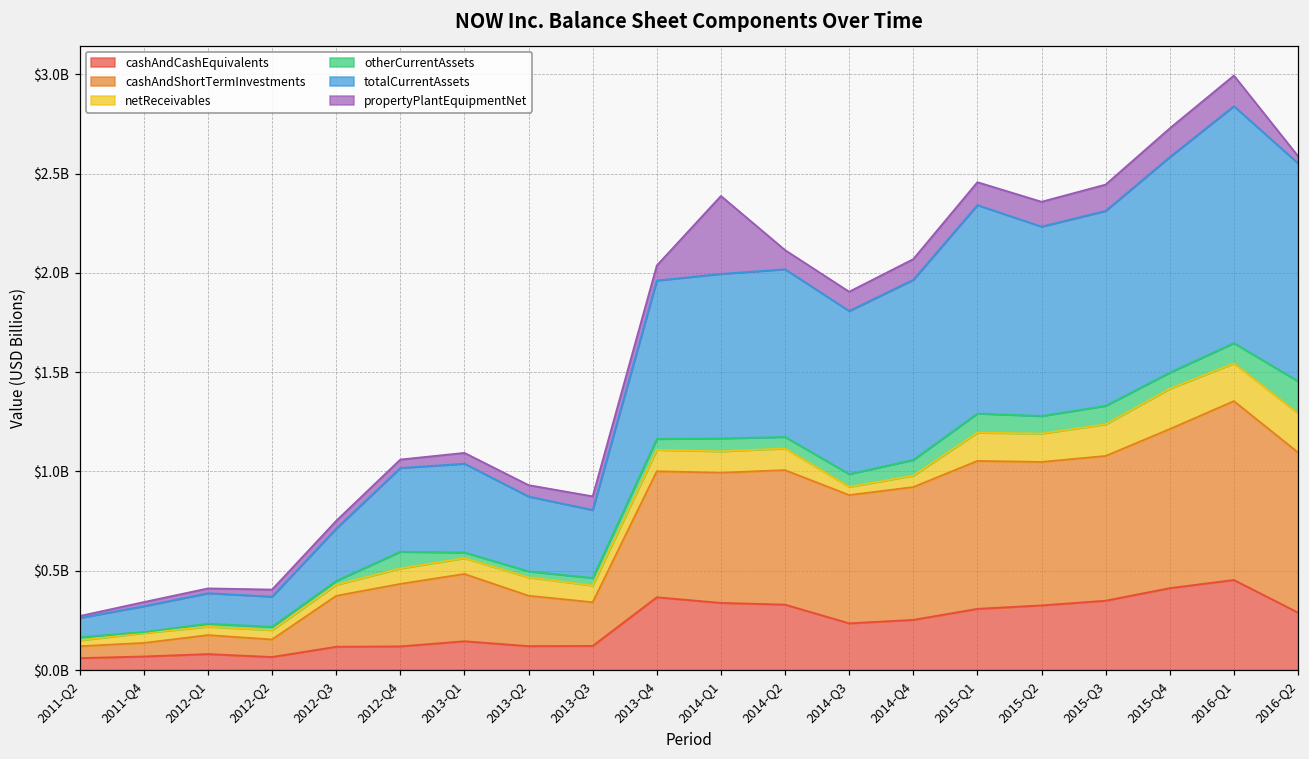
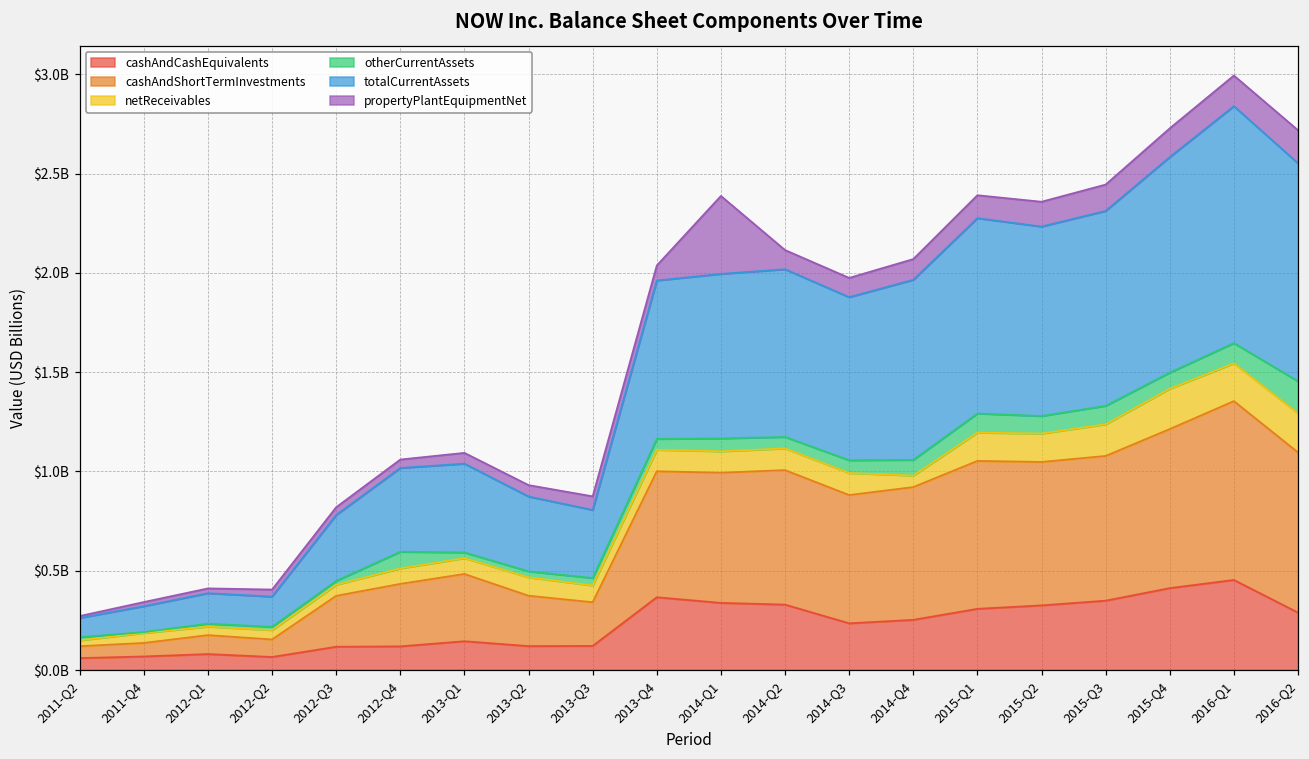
  {
    "netReceivables": {
      "2011-Q2": "$30000000",
      "2012-Q1": "$40000000",
      "2012-Q2": "$50000000",
      "2012-Q3": "$60000000",
      "2012-Q4": "$80000000",
      "2013-Q1": "$80000000",
      "2013-Q2": "$90000000",
      "2013-Q3": "$80000000",
      "2013-Q4": "$110000000",
      "2014-Q1": "$110000000",
      "2014-Q2": "$110000000",
-     "2014-Q3": "$40000000",
+     "2014-Q3": "$110000000",
      "2014-Q4": "$60000000",
      "2015-Q1": "$140000000",
      "2015-Q2": "$140000000",
      "2015-Q3": "$160000000",
      "2015-Q4": "$200000000",
      "2016-Q1": "$190000000",
      "2016-Q2": "$200000000"
    },
    "otherCurrentAssets": {
      "2011-Q2": "$20000000",
      "2012-Q1": "$10000000",
      "2012-Q2": "$20000000",
      "2012-Q3": "$20000000",
      "2012-Q4": "$80000000",
      "2013-Q1": "$30000000",
      "2013-Q2": "$30000000",
      "2013-Q3": "$40000000",
      "2013-Q4": "$50000000",
      "2014-Q1": "$60000000",
      "2014-Q2": "$60000000",
      "2014-Q3": "$60000000",
      "2014-Q4": "$80000000",
      "2015-Q1": "$100000000",
      "2015-Q2": "$90000000",
      "2015-Q3": "$90000000",
      "2015-Q4": "$80000000",
      "2016-Q1": "$100000000",
      "2016-Q2": "$160000000"
    },
    "totalCurrentAssets": {
      "2011-Q4": "$130000000",
      "2012-Q1": "$150000000",
      "2012-Q2": "$150000000",
-     "2012-Q3": "$260000000",
+     "2012-Q3": "$330000000",
      "2012-Q4": "$420000000",
      "2013-Q1": "$450000000",
      "2013-Q2": "$380000000",
      "2013-Q3": "$340000000",
      "2013-Q4": "$800000000",
      "2014-Q1": "$830000000",
      "2014-Q2": "$840000000",
      "2014-Q3": "$820000000",
      "2014-Q4": "$910000000",
-     "2015-Q1": "$1050000000",
+     "2015-Q1": "$980000000",
      "2015-Q2": "$950000000",
      "2015-Q3": "$980000000",
      "2015-Q4": "$1090000000",
      "2016-Q1": "$1190000000",
      "2016-Q2": "$1100000000"
    },
    "propertyPlantEquipmentNet": {
      "2011-Q4": "$20000000",
      "2012-Q1": "$20000000",
      "2012-Q2": "$40000000",
      "2012-Q3": "$40000000",
      "2012-Q4": "$40000000",
      "2013-Q1": "$50000000",
      "2013-Q2": "$60000000",
      "2013-Q3": "$70000000",
      "2013-Q4": "$80000000",
      "2014-Q1": "$390000000",
      "2014-Q2": "$100000000",
      "2014-Q3": "$100000000",
      "2014-Q4": "$100000000",
      "2015-Q1": "$120000000",
      "2015-Q2": "$120000000",
      "2015-Q3": "$130000000",
      "2015-Q4": "$140000000",
      "2016-Q1": "$150000000",
-     "2016-Q2": "$40000000"
+     "2016-Q2": "$170000000"
    }
  }
